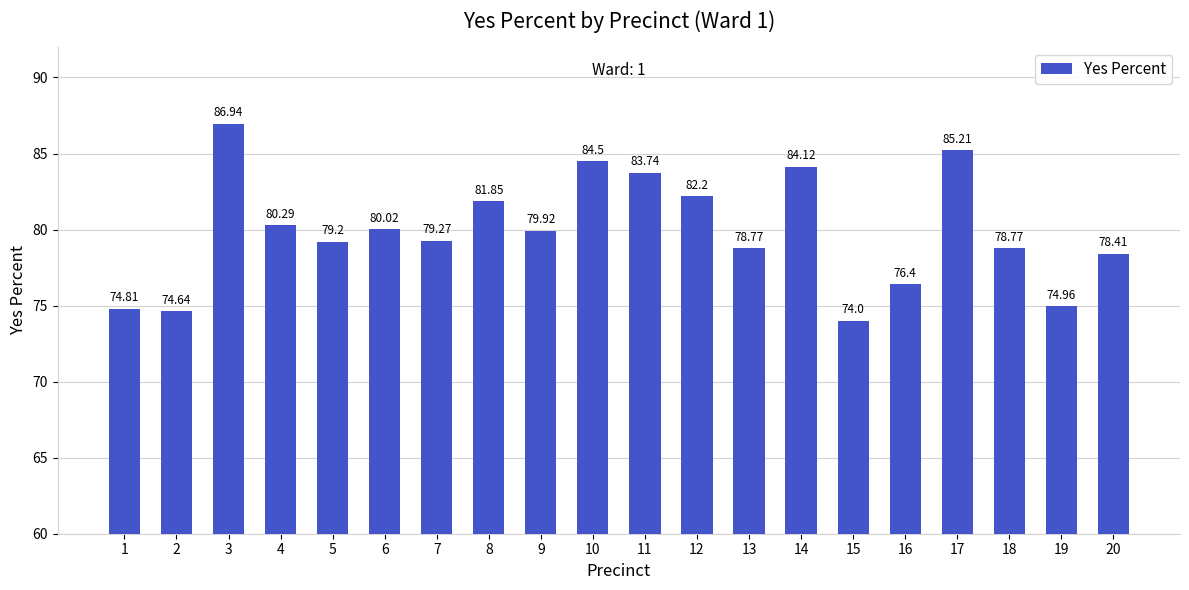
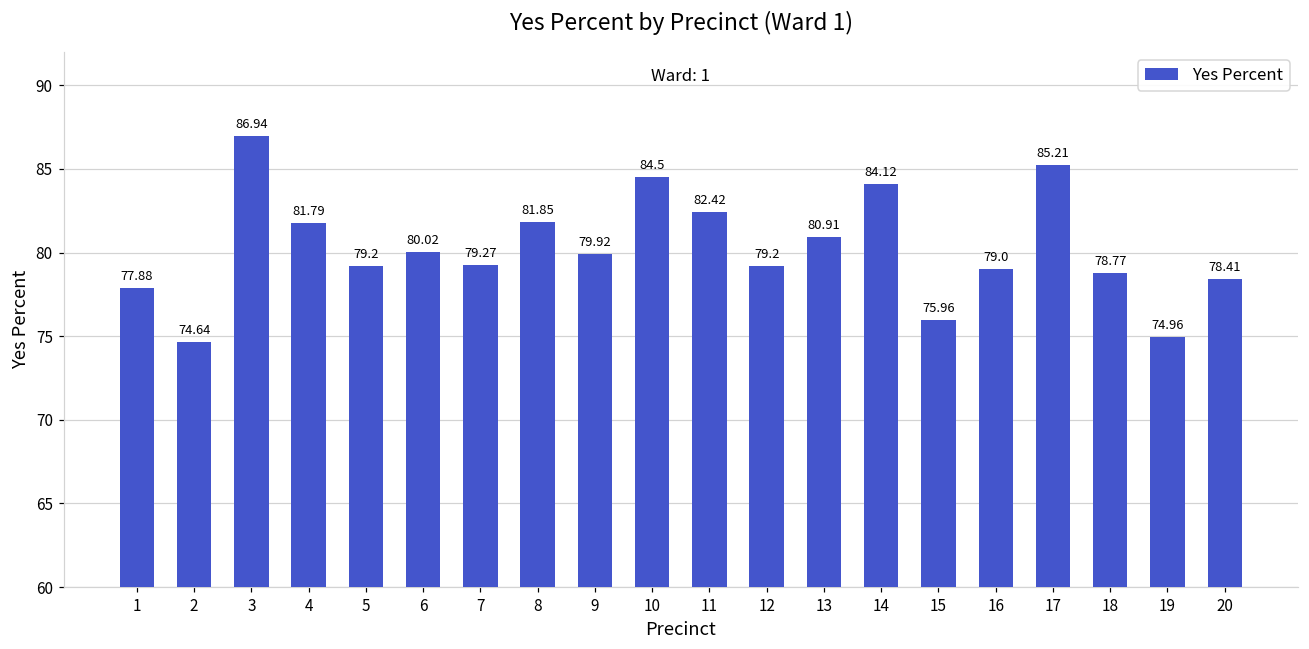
  {
-   "1": 74.81,
+   "1": 77.88,
    "2": 74.64,
    "3": 86.94,
-   "4": 80.29,
+   "4": 81.79,
    "5": 79.2,
    "6": 80.02,
    "7": 79.27,
    "8": 81.85,
    "9": 79.92,
    "10": 84.5,
-   "11": 83.74,
-   "12": 82.2,
-   "13": 78.77,
+   "11": 82.42,
+   "12": 79.2,
+   "13": 80.91,
    "14": 84.12,
-   "15": 74.0,
-   "16": 76.4,
+   "15": 75.96,
+   "16": 79.0,
    "17": 85.21,
    "18": 78.77,
    "19": 74.96,
    "20": 78.41
  }
